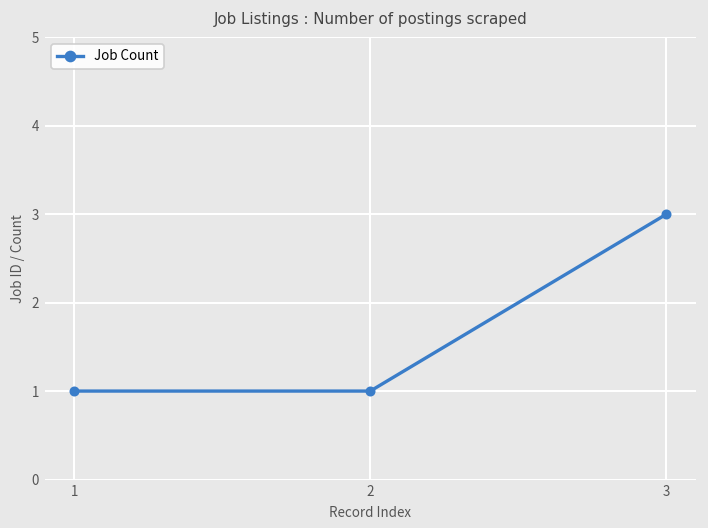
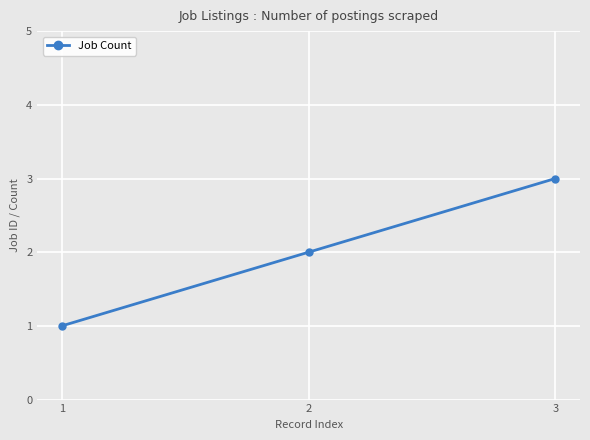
  {
    "1": 1,
-   "2": 1,
+   "2": 2,
    "3": 3
  }
